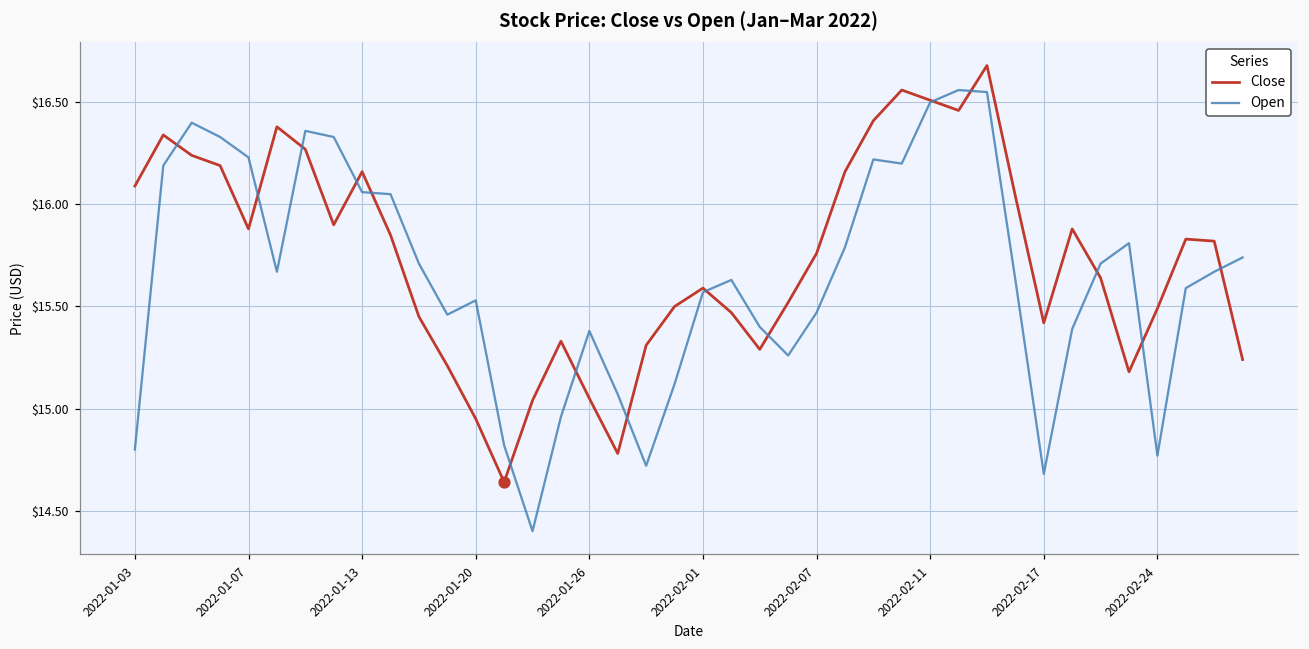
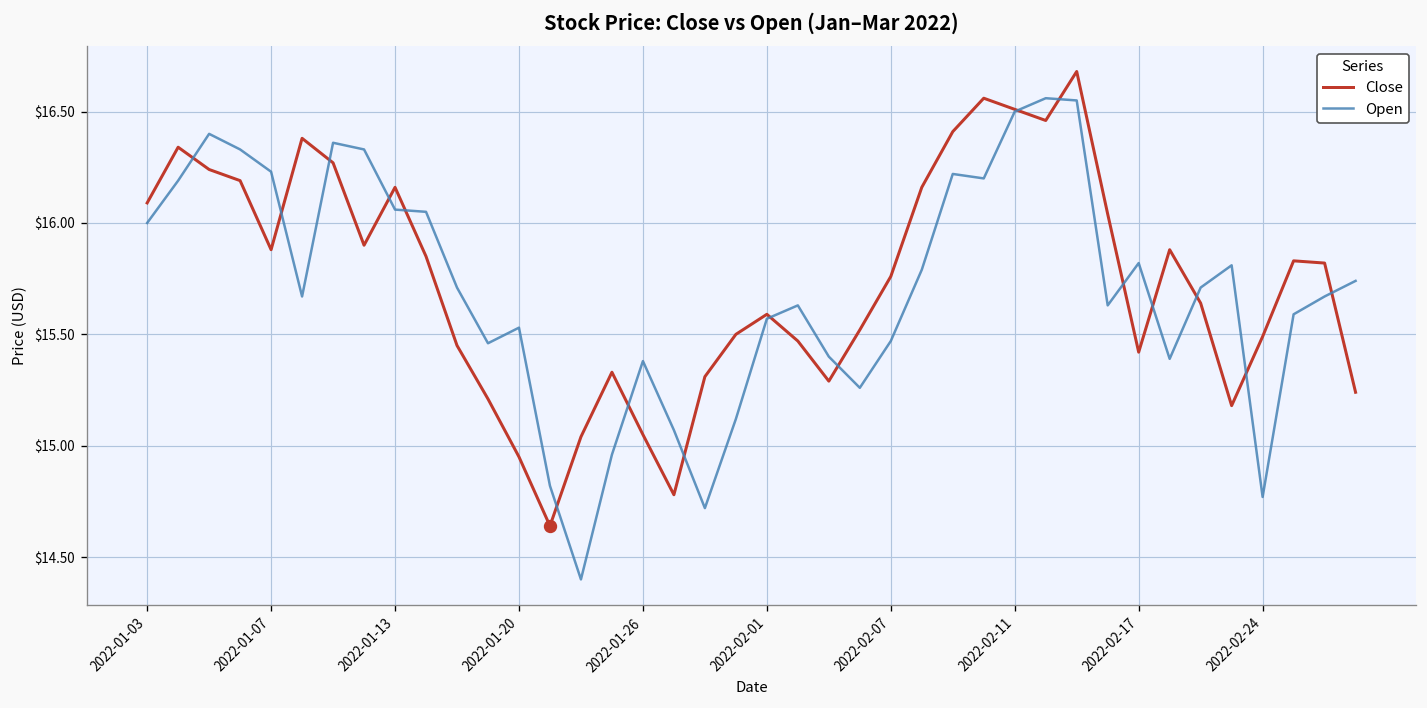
  {
    "Open": {
-     "2022-01-03": "$14.8",
+     "2022-01-03": "$16.0",
      "2022-01-07": "$16.23",
      "2022-01-13": "$16.06",
      "2022-01-20": "$15.53",
      "2022-01-26": "$15.38",
      "2022-02-01": "$15.57",
      "2022-02-07": "$15.47",
-     "2022-02-17": "$14.68",
+     "2022-02-17": "$15.82",
      "2022-02-24": "$14.77"
    }
  }
